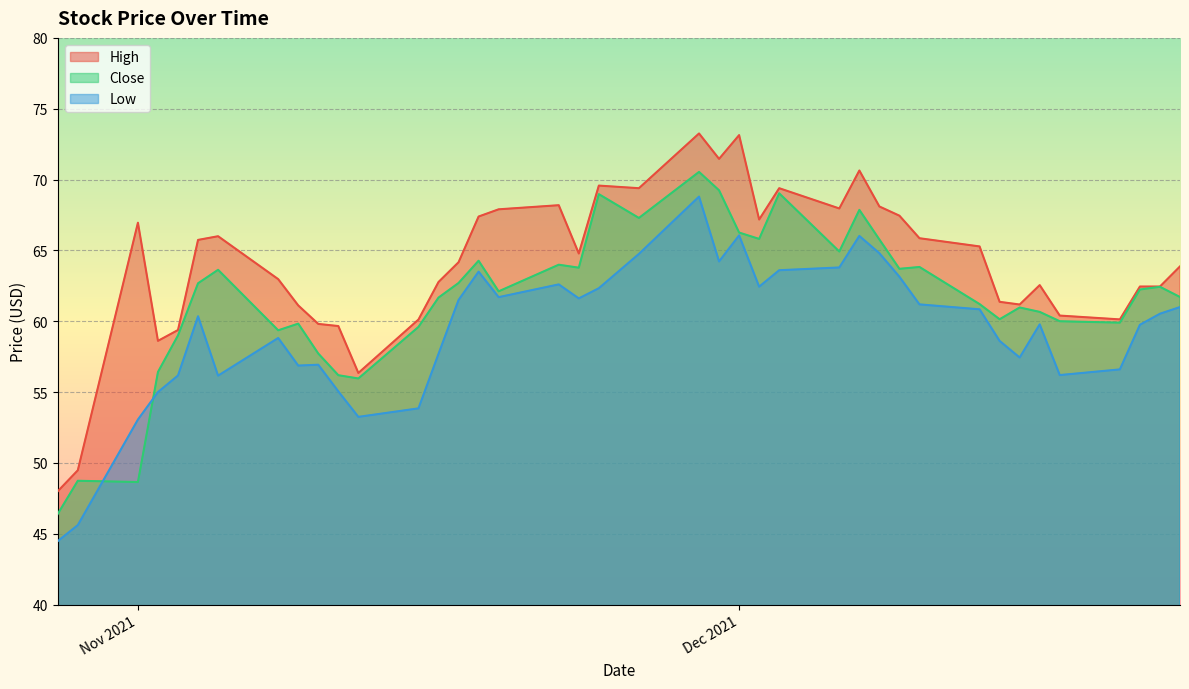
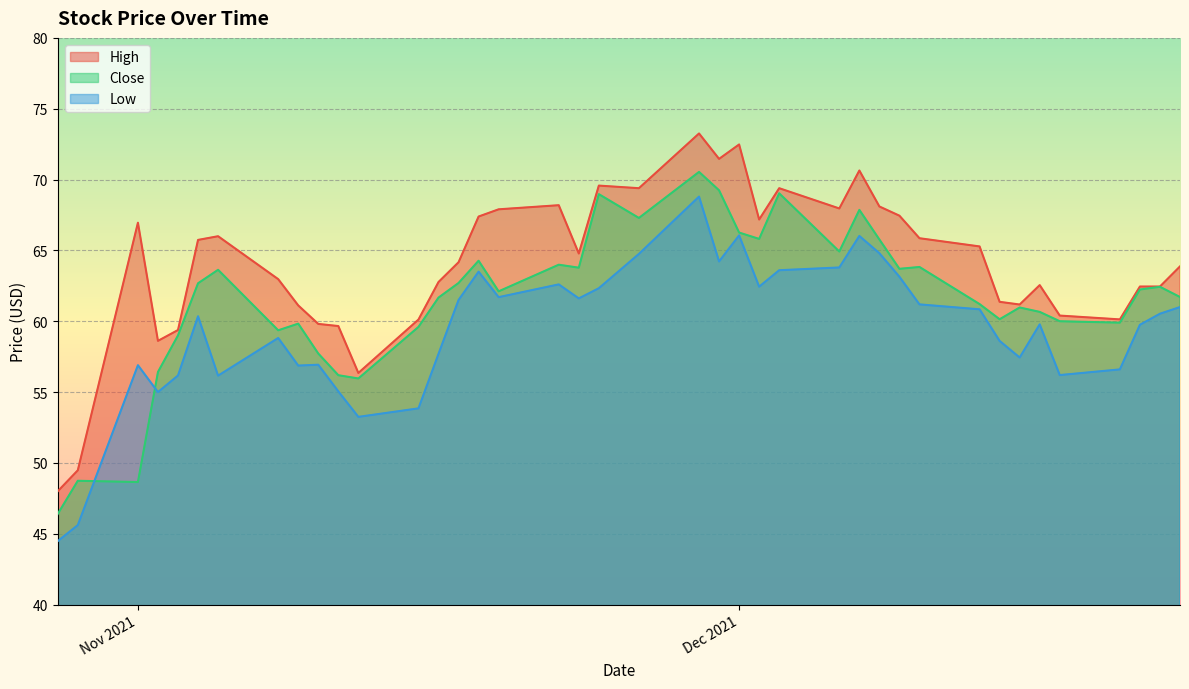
  {
    "High": {
      "Nov 2021": 67.0,
-     "Dec 2021": 73.1
+     "Dec 2021": 72.5
    },
    "Close": {
      "Nov 2021": 48.6,
      "Dec 2021": 66.3
    },
    "Low": {
-     "Nov 2021": 53.1,
+     "Nov 2021": 56.9,
      "Dec 2021": 66.1
    }
  }
